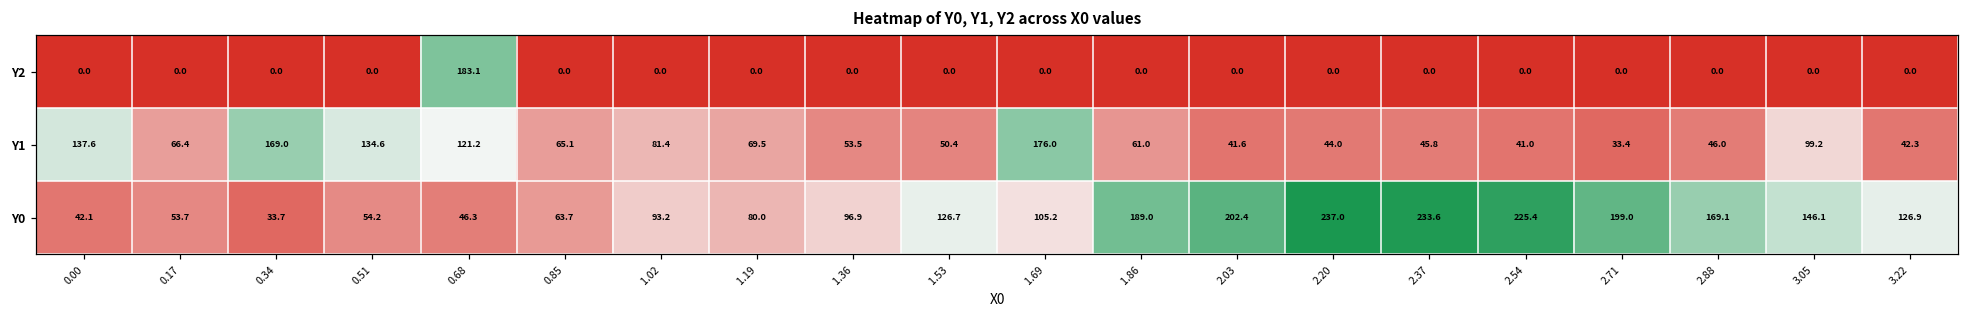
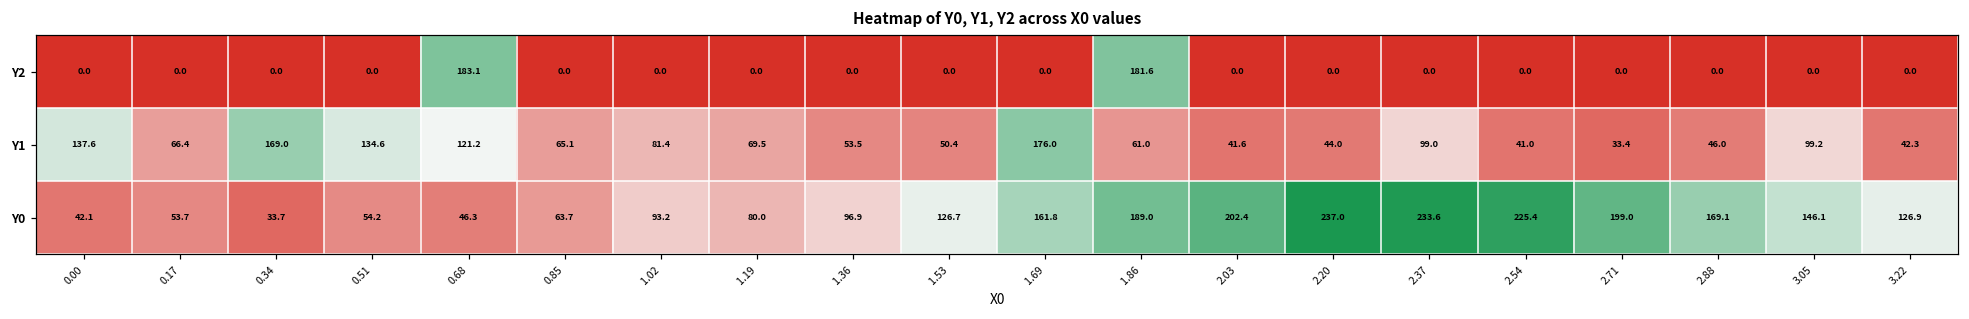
  {
    "Y2": {
      "0.00": 0.0,
      "0.17": 0.0,
      "0.34": 0.0,
      "0.51": 0.0,
      "0.68": 183.1,
      "0.85": 0.0,
      "1.02": 0.0,
      "1.19": 0.0,
      "1.36": 0.0,
      "1.53": 0.0,
      "1.69": 0.0,
-     "1.86": 0.0,
+     "1.86": 181.6,
      "2.03": 0.0,
      "2.20": 0.0,
      "2.37": 0.0,
      "2.54": 0.0,
      "2.71": 0.0,
      "2.88": 0.0,
      "3.05": 0.0,
      "3.22": 0.0
    },
    "Y1": {
      "0.00": 137.6,
      "0.17": 66.4,
      "0.34": 169.0,
      "0.51": 134.6,
      "0.68": 121.2,
      "0.85": 65.1,
      "1.02": 81.4,
      "1.19": 69.5,
      "1.36": 53.5,
      "1.53": 50.4,
      "1.69": 176.0,
      "1.86": 61.0,
      "2.03": 41.6,
      "2.20": 44.0,
-     "2.37": 45.8,
+     "2.37": 99.0,
      "2.54": 41.0,
      "2.71": 33.4,
      "2.88": 46.0,
      "3.05": 99.2,
      "3.22": 42.3
    },
    "Y0": {
      "0.00": 42.1,
      "0.17": 53.7,
      "0.34": 33.7,
      "0.51": 54.2,
      "0.68": 46.3,
      "0.85": 63.7,
      "1.02": 93.2,
      "1.19": 80.0,
      "1.36": 96.9,
      "1.53": 126.7,
-     "1.69": 105.2,
+     "1.69": 161.8,
      "1.86": 189.0,
      "2.03": 202.4,
      "2.20": 237.0,
      "2.37": 233.6,
      "2.54": 225.4,
      "2.71": 199.0,
      "2.88": 169.1,
      "3.05": 146.1,
      "3.22": 126.9
    }
  }
